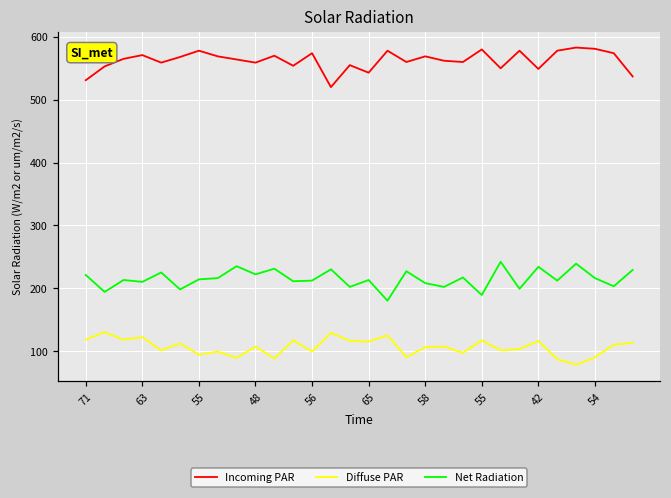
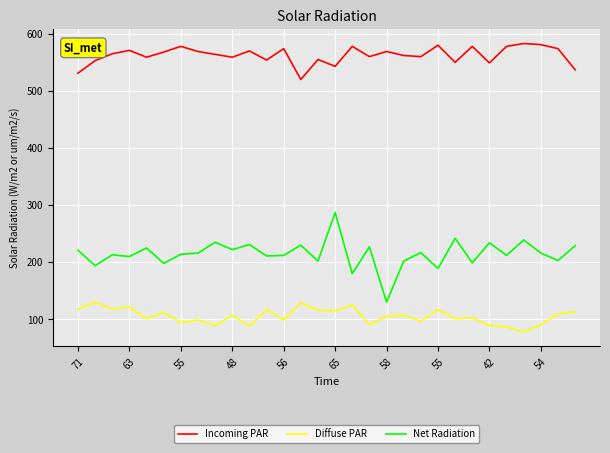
  {
    "Incoming PAR": {
      "71": 530,
      "63": 570,
      "48": 560,
      "56": 570,
      "65": 540,
      "58": 570,
      "42": 550,
      "54": 580
    },
    "Diffuse PAR": {
      "71": 120,
      "63": 120,
      "48": 110,
      "56": 100,
      "65": 120,
      "58": 110,
-     "42": 120,
+     "42": 90,
      "54": 90
    },
    "Net Radiation": {
      "71": 220,
      "63": 210,
      "48": 220,
      "56": 210,
-     "65": 210,
-     "58": 210,
+     "65": 290,
+     "58": 130,
      "42": 230,
      "54": 220
    }
  }
